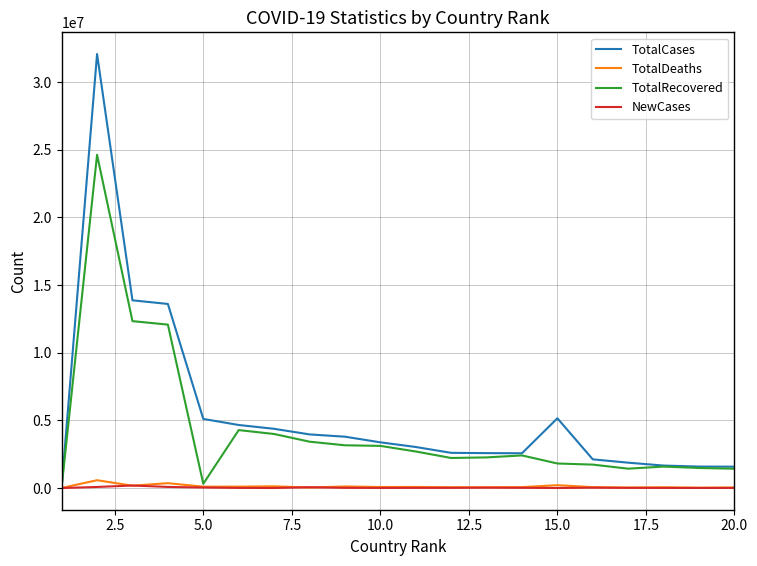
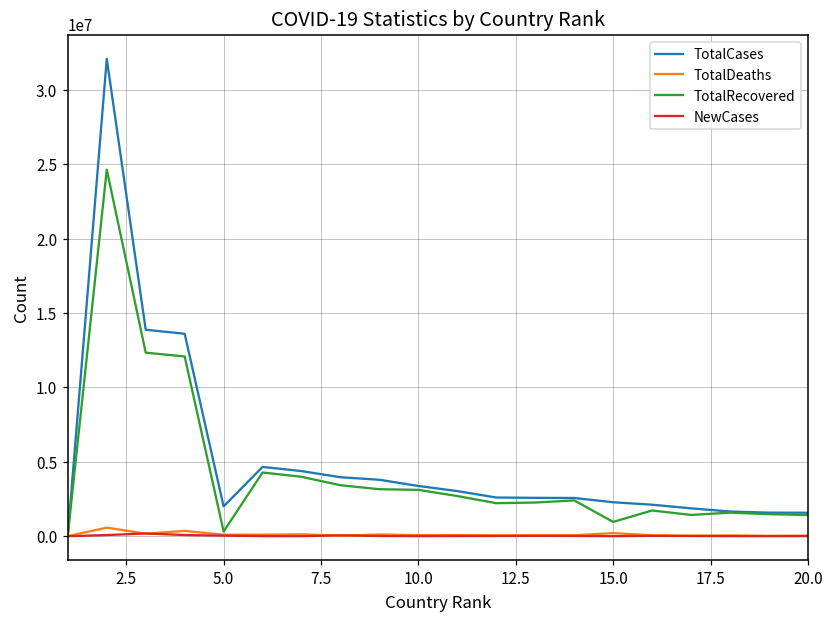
  {
    "TotalCases": {
-     "5.0": 5100000,
+     "5.0": 2000000,
      "10.0": 3400000,
-     "15.0": 5200000
+     "15.0": 2300000
    },
    "TotalDeaths": {
      "15.0": 200000
    },
    "TotalRecovered": {
      "5.0": 300000,
      "10.0": 3100000,
-     "15.0": 1800000
+     "15.0": 1000000
    },
    "NewCases": {
      "15.0": 0
    }
  }
